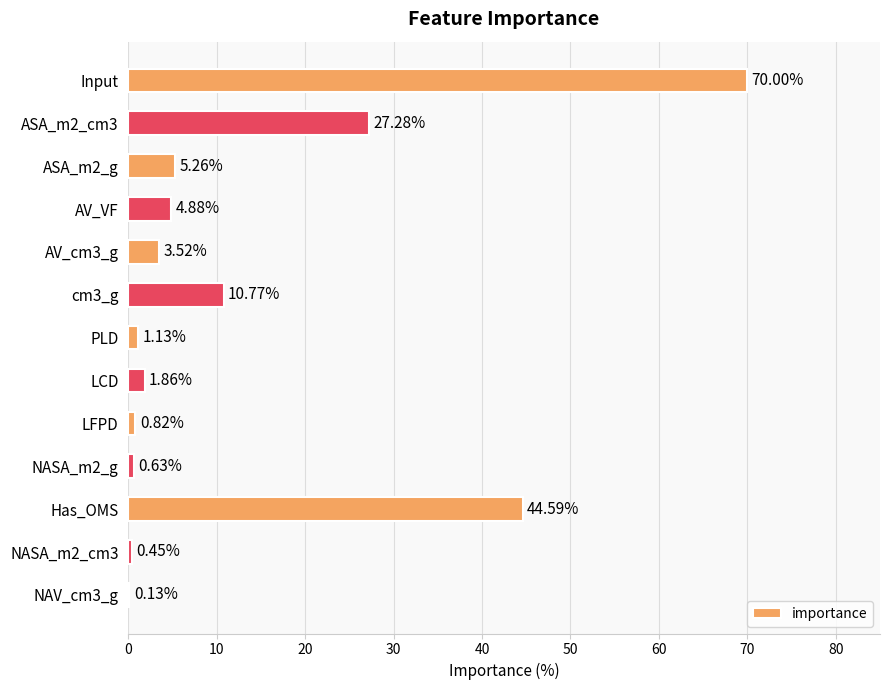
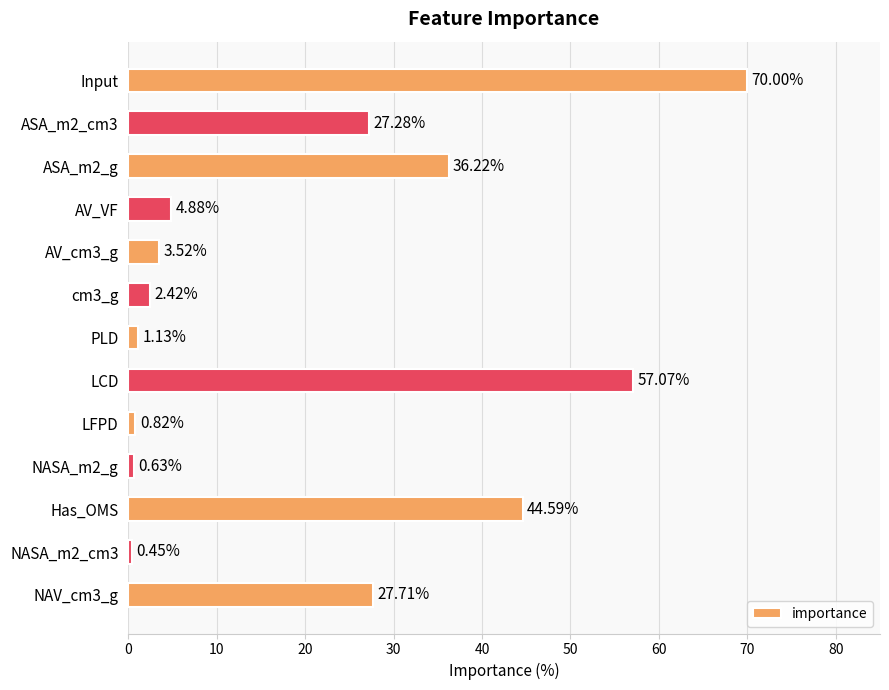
  {
    "Input": "70.00%",
    "ASA_m2_cm3": "27.28%",
-   "ASA_m2_g": "5.26%",
+   "ASA_m2_g": "36.22%",
    "AV_VF": "4.88%",
    "AV_cm3_g": "3.52%",
-   "cm3_g": "10.77%",
+   "cm3_g": "2.42%",
    "PLD": "1.13%",
-   "LCD": "1.86%",
+   "LCD": "57.07%",
    "LFPD": "0.82%",
    "NASA_m2_g": "0.63%",
    "Has_OMS": "44.59%",
    "NASA_m2_cm3": "0.45%",
-   "NAV_cm3_g": "0.13%"
+   "NAV_cm3_g": "27.71%"
  }
